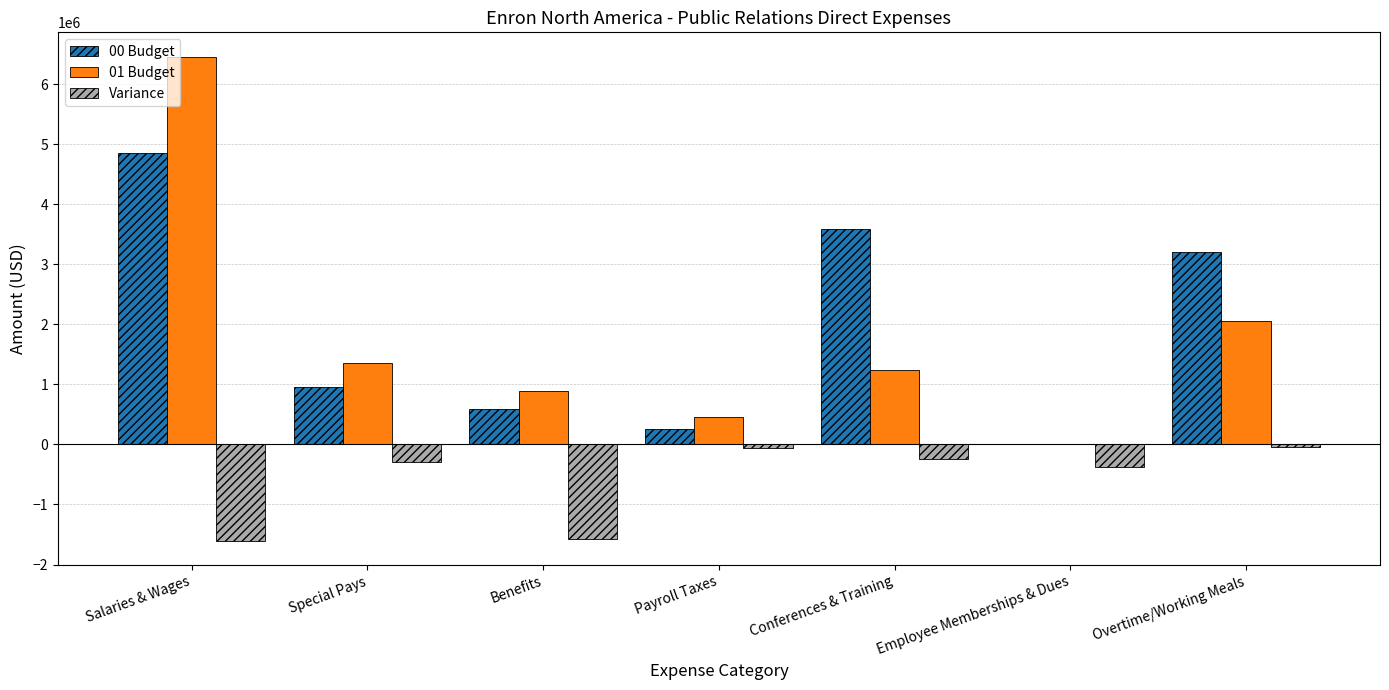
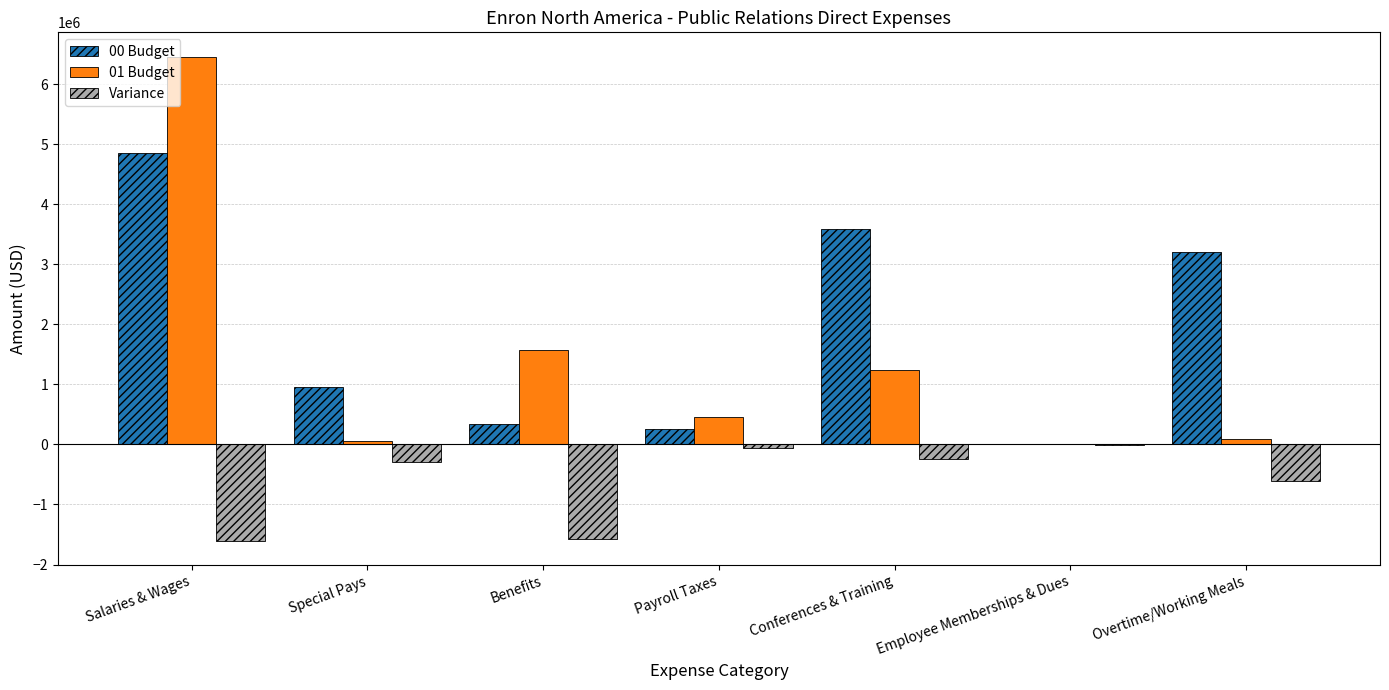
  {
    "00 Budget": {
      "Salaries & Wages": 4900000,
      "Special Pays": 1000000,
-     "Benefits": 600000,
+     "Benefits": 300000,
      "Payroll Taxes": 200000,
      "Conferences & Training": 3600000,
      "Overtime/Working Meals": 3200000
    },
    "01 Budget": {
      "Salaries & Wages": 6500000,
-     "Special Pays": 1400000,
-     "Benefits": 900000,
+     "Special Pays": 100000,
+     "Benefits": 1600000,
      "Payroll Taxes": 500000,
      "Conferences & Training": 1200000,
-     "Overtime/Working Meals": 2100000
+     "Overtime/Working Meals": 100000
    },
    "Variance": {
      "Salaries & Wages": -1600000,
      "Special Pays": -300000,
      "Benefits": -1600000,
      "Payroll Taxes": -100000,
      "Conferences & Training": -200000,
-     "Employee Memberships & Dues": -400000,
-     "Overtime/Working Meals": 0
+     "Employee Memberships & Dues": 0,
+     "Overtime/Working Meals": -600000
    }
  }
